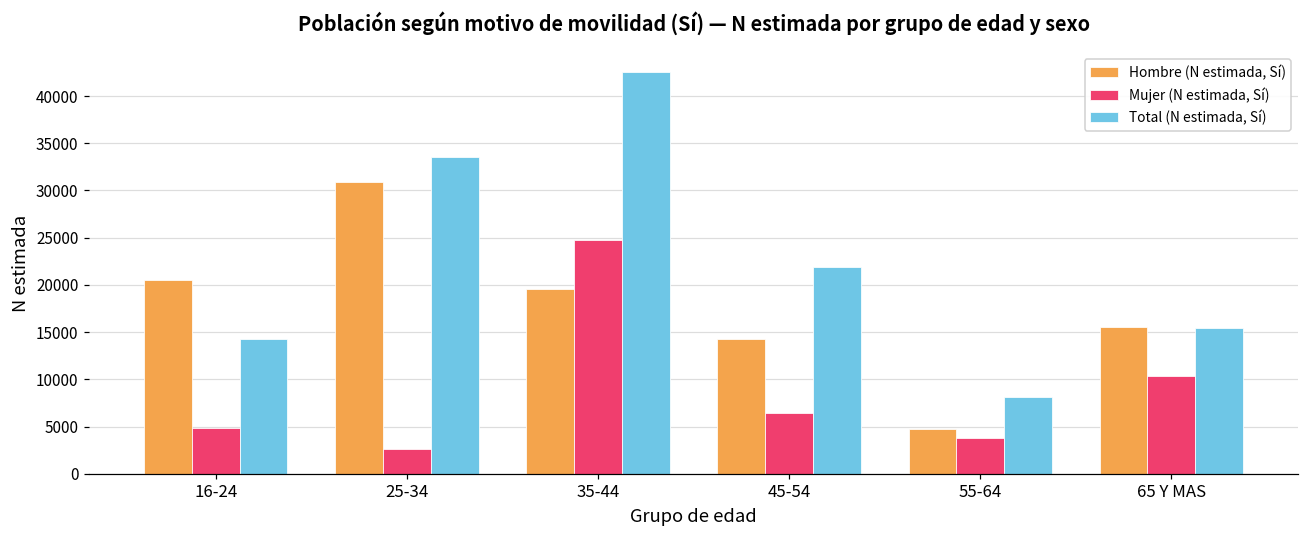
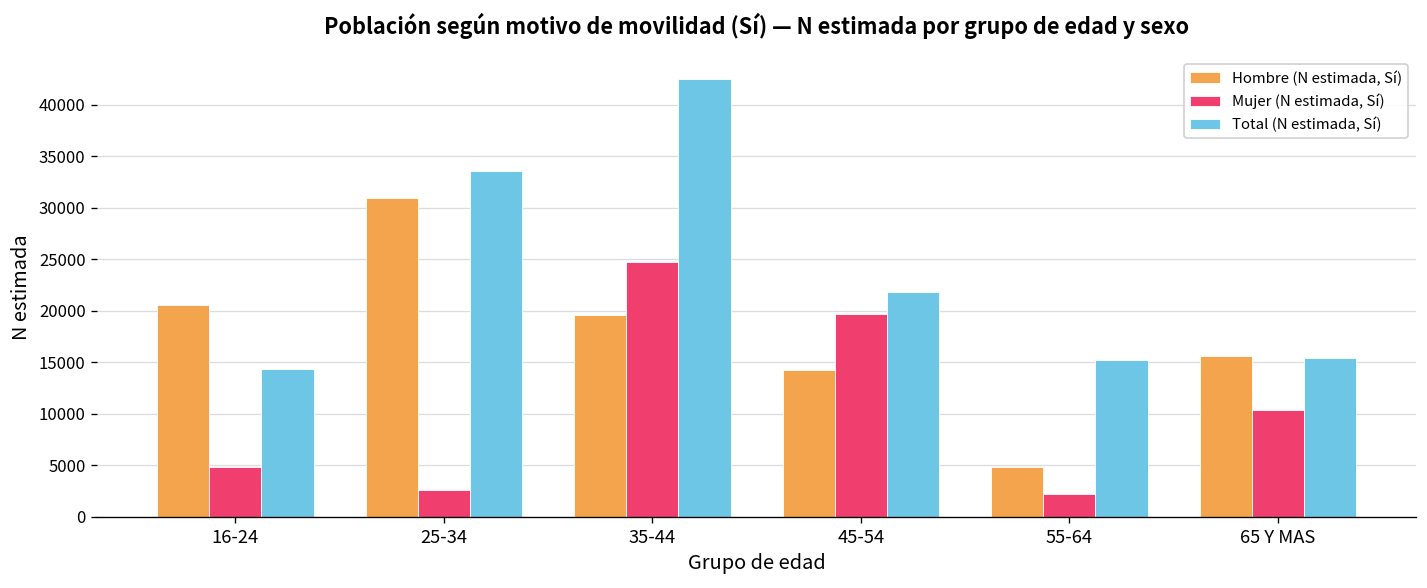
  {
    "Hombre (N estimada, Sí)": {
      "16-24": 21000,
      "25-34": 31000,
      "35-44": 20000,
      "45-54": 14000,
      "55-64": 5000,
      "65 Y MAS": 16000
    },
    "Mujer (N estimada, Sí)": {
      "16-24": 5000,
      "25-34": 3000,
      "35-44": 25000,
-     "45-54": 6000,
-     "55-64": 4000,
+     "45-54": 20000,
+     "55-64": 2000,
      "65 Y MAS": 10000
    },
    "Total (N estimada, Sí)": {
      "16-24": 14000,
      "25-34": 34000,
      "35-44": 43000,
      "45-54": 22000,
-     "55-64": 8000,
+     "55-64": 15000,
      "65 Y MAS": 15000
    }
  }
